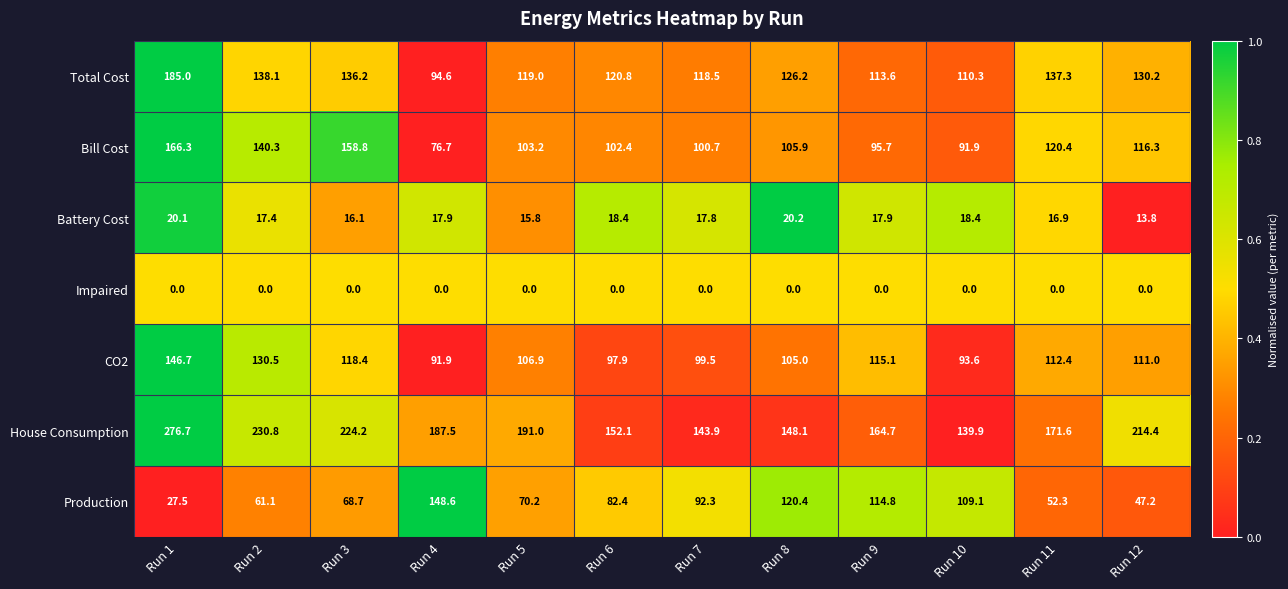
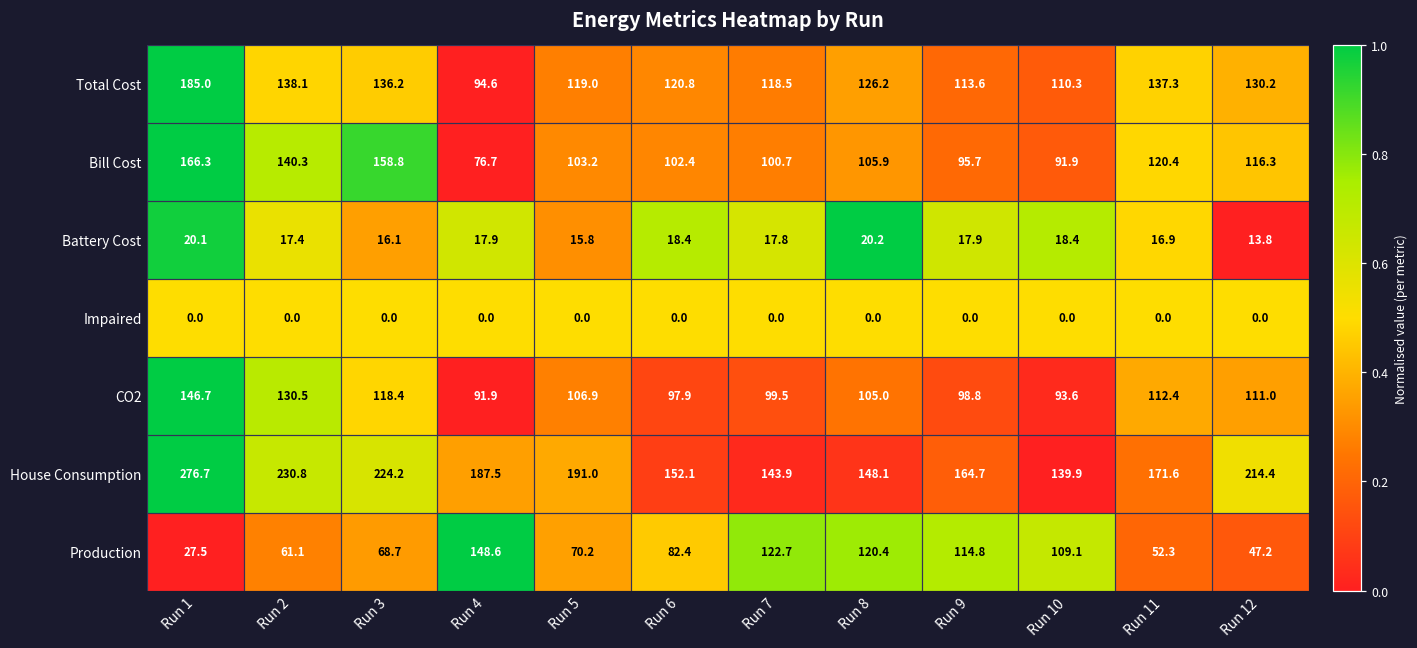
  {
    "Total Cost": {
      "Run 1": 185.0,
      "Run 2": 138.1,
      "Run 3": 136.2,
      "Run 4": 94.6,
      "Run 5": 119.0,
      "Run 6": 120.8,
      "Run 7": 118.5,
      "Run 8": 126.2,
      "Run 9": 113.6,
      "Run 10": 110.3,
      "Run 11": 137.3,
      "Run 12": 130.2
    },
    "Bill Cost": {
      "Run 1": 166.3,
      "Run 2": 140.3,
      "Run 3": 158.8,
      "Run 4": 76.7,
      "Run 5": 103.2,
      "Run 6": 102.4,
      "Run 7": 100.7,
      "Run 8": 105.9,
      "Run 9": 95.7,
      "Run 10": 91.9,
      "Run 11": 120.4,
      "Run 12": 116.3
    },
    "Battery Cost": {
      "Run 1": 20.1,
      "Run 2": 17.4,
      "Run 3": 16.1,
      "Run 4": 17.9,
      "Run 5": 15.8,
      "Run 6": 18.4,
      "Run 7": 17.8,
      "Run 8": 20.2,
      "Run 9": 17.9,
      "Run 10": 18.4,
      "Run 11": 16.9,
      "Run 12": 13.8
    },
    "Impaired": {
      "Run 1": 0.0,
      "Run 2": 0.0,
      "Run 3": 0.0,
      "Run 4": 0.0,
      "Run 5": 0.0,
      "Run 6": 0.0,
      "Run 7": 0.0,
      "Run 8": 0.0,
      "Run 9": 0.0,
      "Run 10": 0.0,
      "Run 11": 0.0,
      "Run 12": 0.0
    },
    "CO2": {
      "Run 1": 146.7,
      "Run 2": 130.5,
      "Run 3": 118.4,
      "Run 4": 91.9,
      "Run 5": 106.9,
      "Run 6": 97.9,
      "Run 7": 99.5,
      "Run 8": 105.0,
-     "Run 9": 115.1,
+     "Run 9": 98.8,
      "Run 10": 93.6,
      "Run 11": 112.4,
      "Run 12": 111.0
    },
    "House Consumption": {
      "Run 1": 276.7,
      "Run 2": 230.8,
      "Run 3": 224.2,
      "Run 4": 187.5,
      "Run 5": 191.0,
      "Run 6": 152.1,
      "Run 7": 143.9,
      "Run 8": 148.1,
      "Run 9": 164.7,
      "Run 10": 139.9,
      "Run 11": 171.6,
      "Run 12": 214.4
    },
    "Production": {
      "Run 1": 27.5,
      "Run 2": 61.1,
      "Run 3": 68.7,
      "Run 4": 148.6,
      "Run 5": 70.2,
      "Run 6": 82.4,
-     "Run 7": 92.3,
+     "Run 7": 122.7,
      "Run 8": 120.4,
      "Run 9": 114.8,
      "Run 10": 109.1,
      "Run 11": 52.3,
      "Run 12": 47.2
    }
  }
